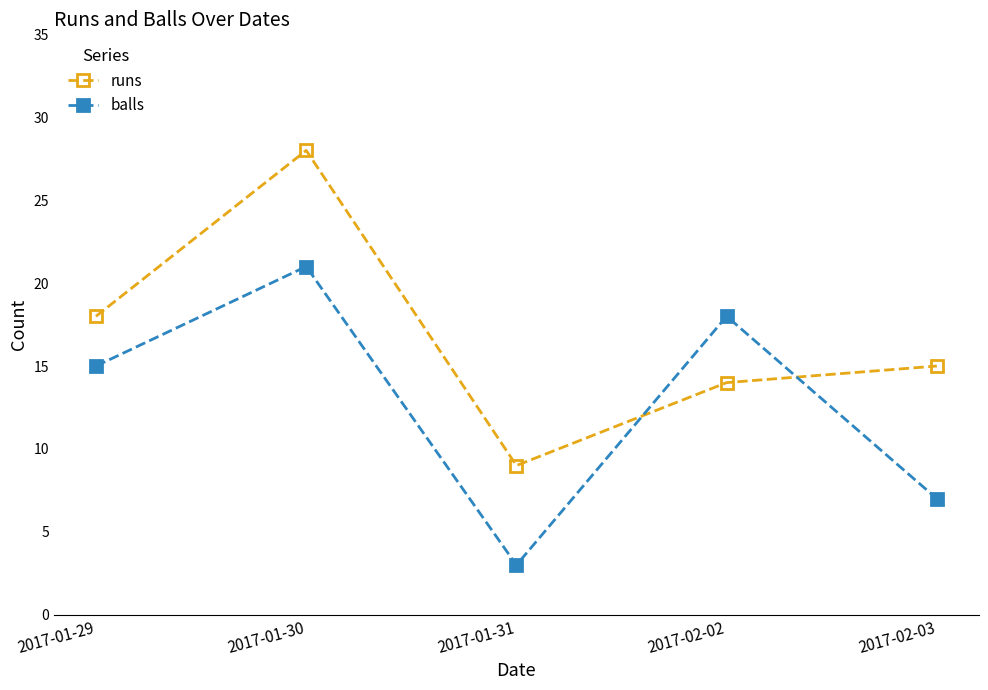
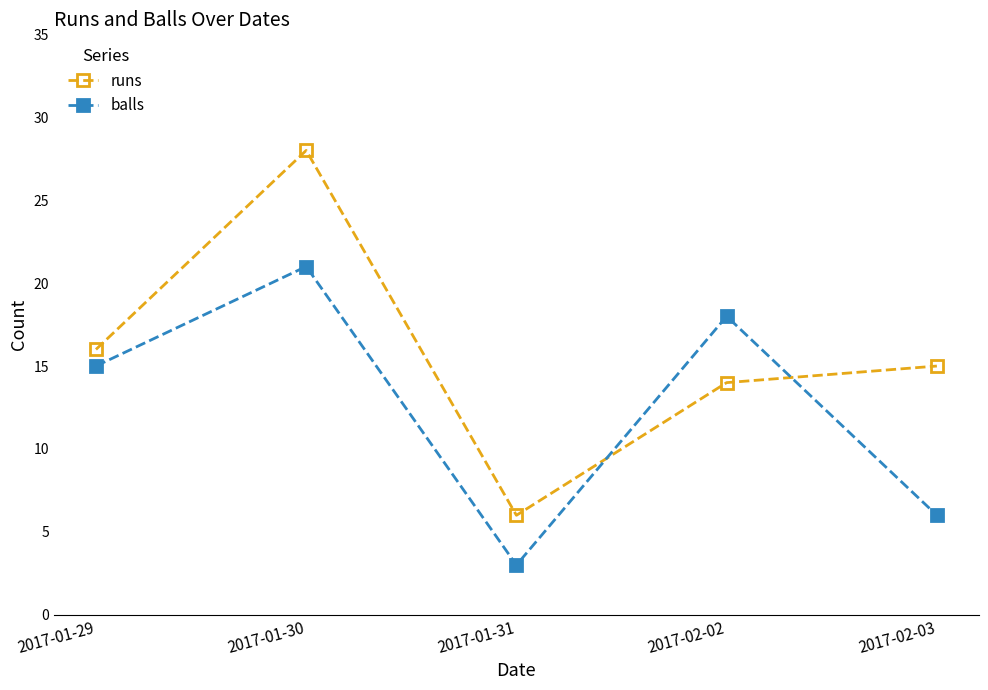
  {
    "runs": {
-     "2017-01-29": 18,
+     "2017-01-29": 16,
      "2017-01-30": 28,
-     "2017-01-31": 9,
+     "2017-01-31": 6,
      "2017-02-02": 14,
      "2017-02-03": 15
    },
    "balls": {
      "2017-01-29": 15,
      "2017-01-30": 21,
      "2017-01-31": 3,
      "2017-02-02": 18,
-     "2017-02-03": 7
+     "2017-02-03": 6
    }
  }
